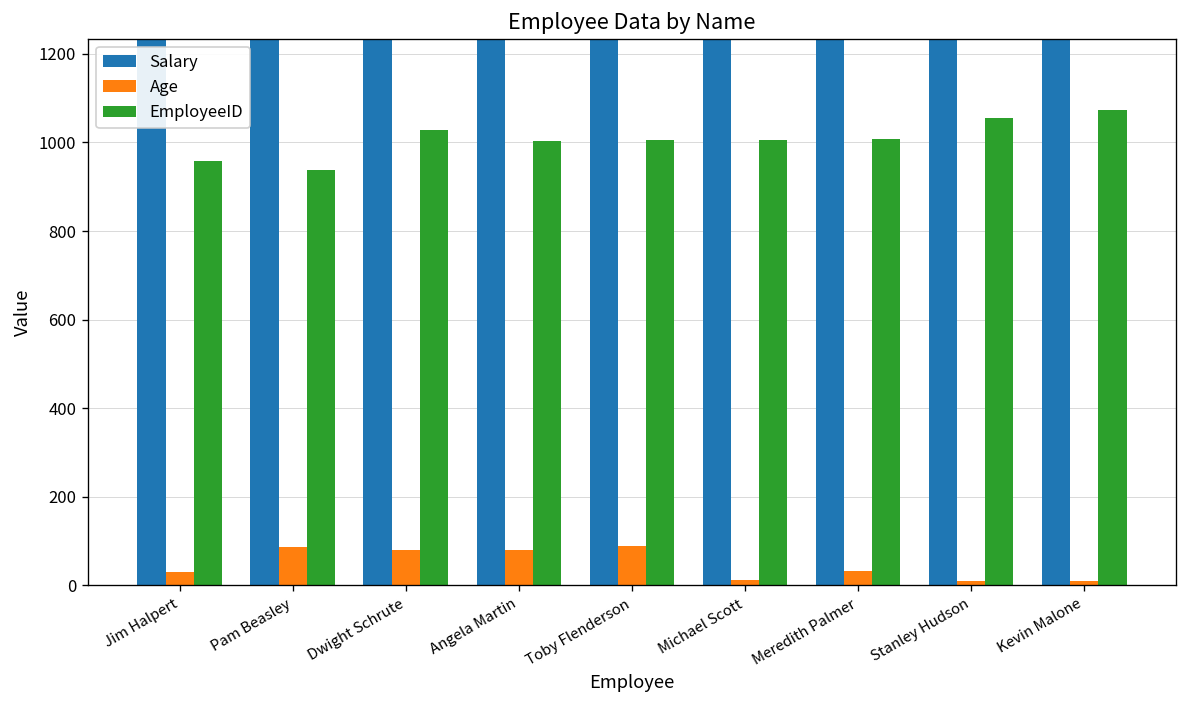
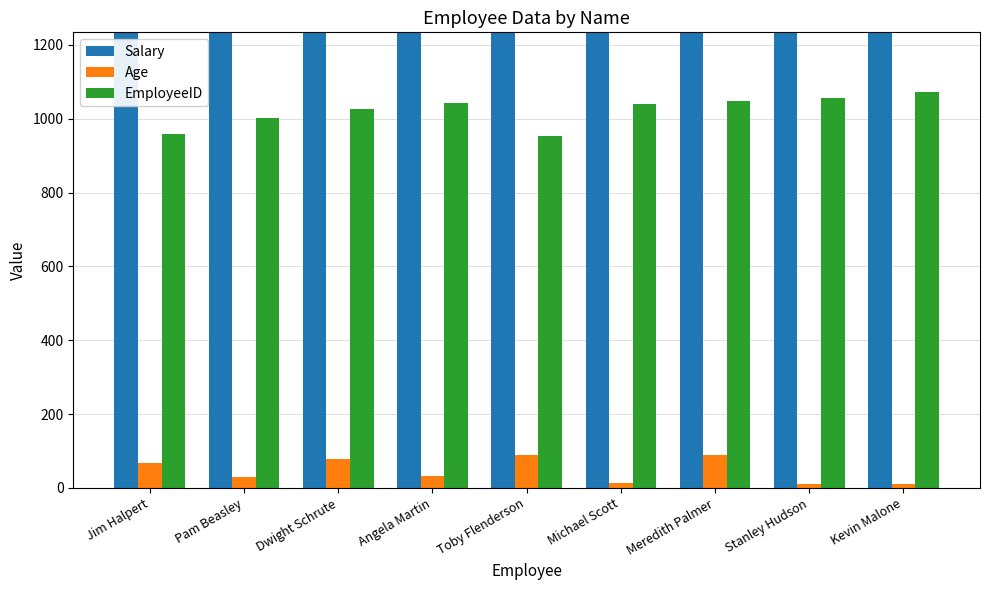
  {
    "Age": {
-     "Jim Halpert": 30,
-     "Pam Beasley": 90,
+     "Jim Halpert": 70,
+     "Pam Beasley": 30,
      "Dwight Schrute": 80,
-     "Angela Martin": 80,
+     "Angela Martin": 30,
      "Toby Flenderson": 90,
      "Michael Scott": 10,
-     "Meredith Palmer": 30,
+     "Meredith Palmer": 90,
      "Stanley Hudson": 10,
      "Kevin Malone": 10
    },
    "EmployeeID": {
      "Jim Halpert": 960,
-     "Pam Beasley": 940,
+     "Pam Beasley": 1000,
      "Dwight Schrute": 1030,
-     "Angela Martin": 1000,
-     "Toby Flenderson": 1010,
-     "Michael Scott": 1010,
-     "Meredith Palmer": 1010,
+     "Angela Martin": 1040,
+     "Toby Flenderson": 950,
+     "Michael Scott": 1040,
+     "Meredith Palmer": 1050,
      "Stanley Hudson": 1060,
      "Kevin Malone": 1070
    }
  }
